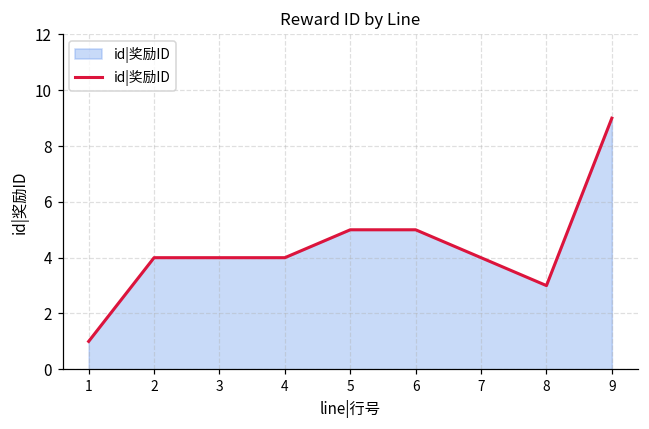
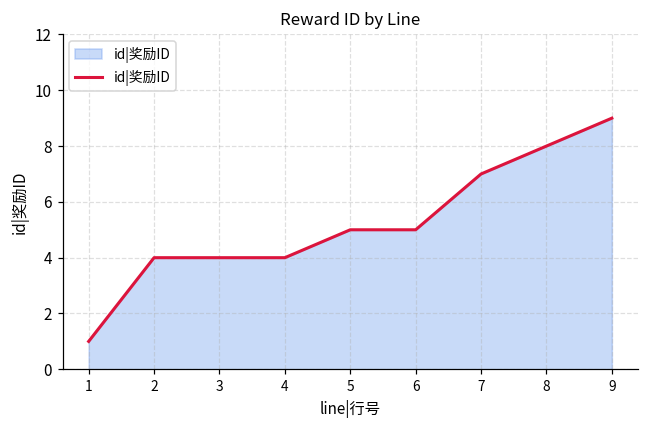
  {
    "1": 1,
    "2": 4,
    "3": 4,
    "4": 4,
    "5": 5,
    "6": 5,
-   "7": 4,
-   "8": 3,
+   "7": 7,
+   "8": 8,
    "9": 9
  }
